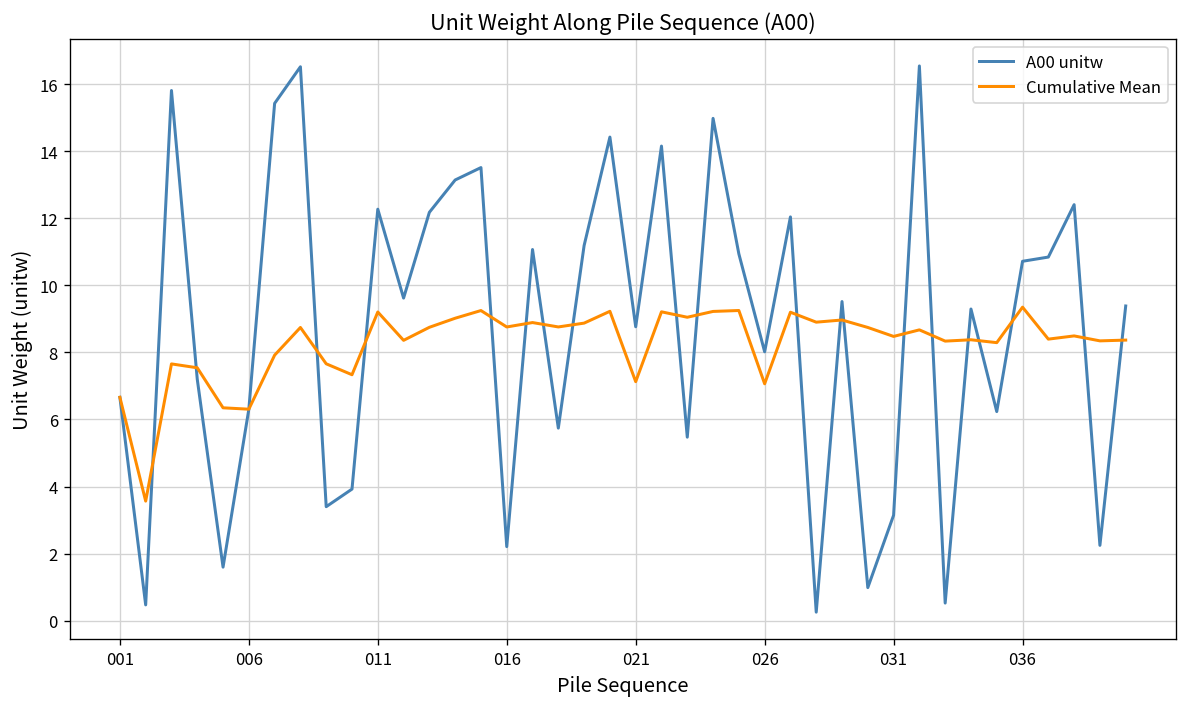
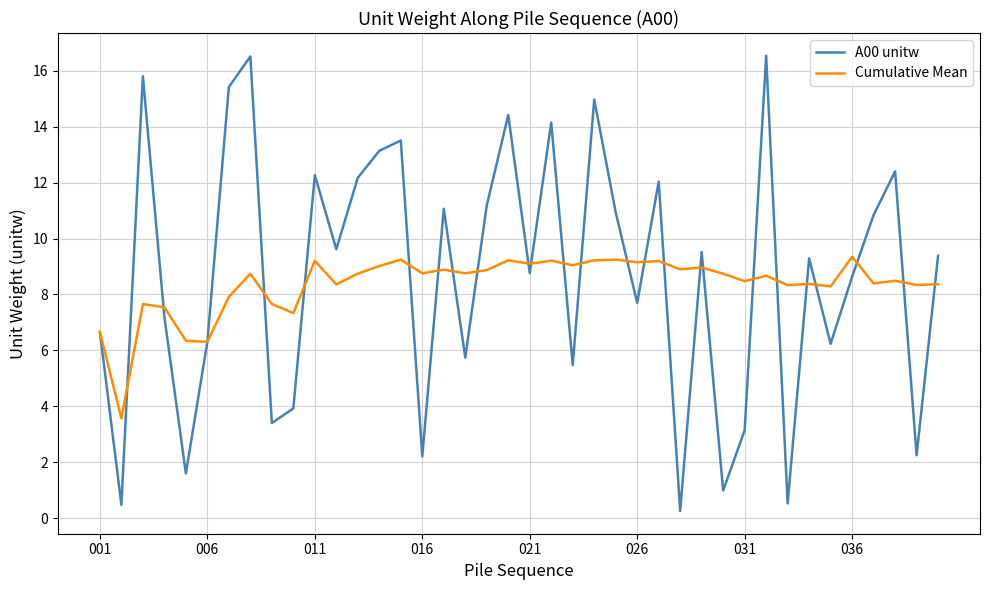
  {
    "A00 unitw": {
      "011": 12.3,
      "016": 2.2,
      "021": 8.8,
-     "026": 8.0,
+     "026": 7.7,
      "031": 3.1,
-     "036": 10.7
+     "036": 8.6
    },
    "Cumulative Mean": {
      "011": 9.2,
      "016": 8.8,
-     "021": 7.1,
-     "026": 7.1,
+     "021": 9.1,
+     "026": 9.2,
      "031": 8.5,
      "036": 9.3
    }
  }
